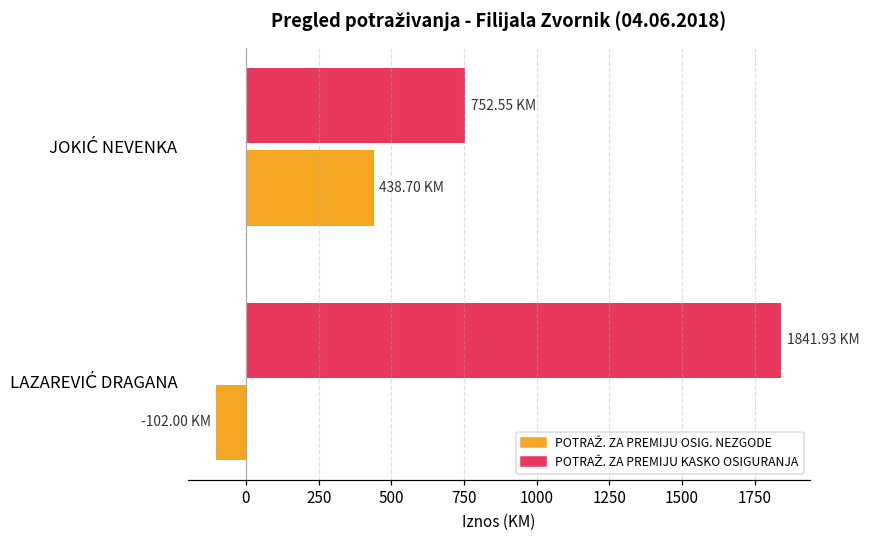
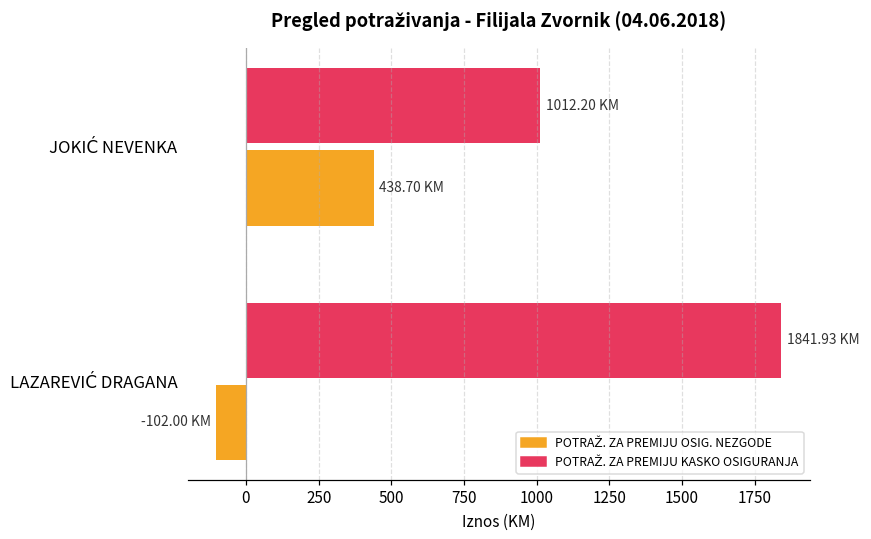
  {
    "POTRAŽ. ZA PREMIJU OSIG. NEZGODE": {
      "JOKIĆ NEVENKA": 438.70,
      "LAZAREVIĆ DRAGANA": -102.00
    },
    "POTRAŽ. ZA PREMIJU KASKO OSIGURANJA": {
-     "JOKIĆ NEVENKA": 752.55,
+     "JOKIĆ NEVENKA": 1012.20,
      "LAZAREVIĆ DRAGANA": 1841.93
    }
  }
